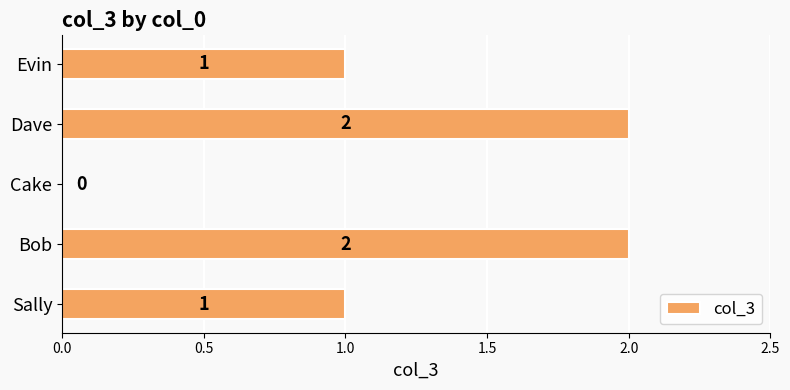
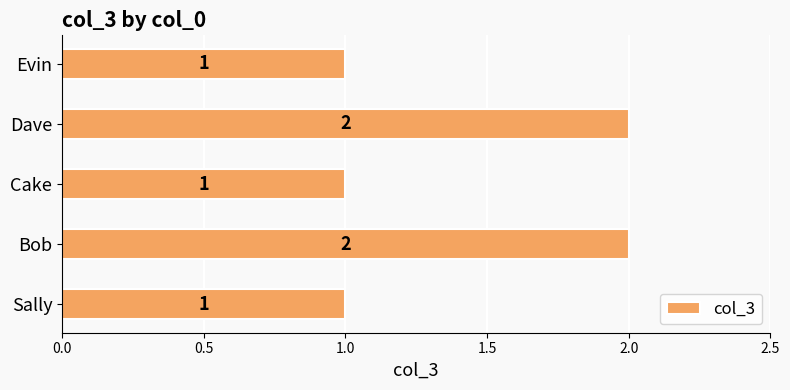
  {
    "Evin": 1,
    "Dave": 2,
-   "Cake": 0,
+   "Cake": 1,
    "Bob": 2,
    "Sally": 1
  }
